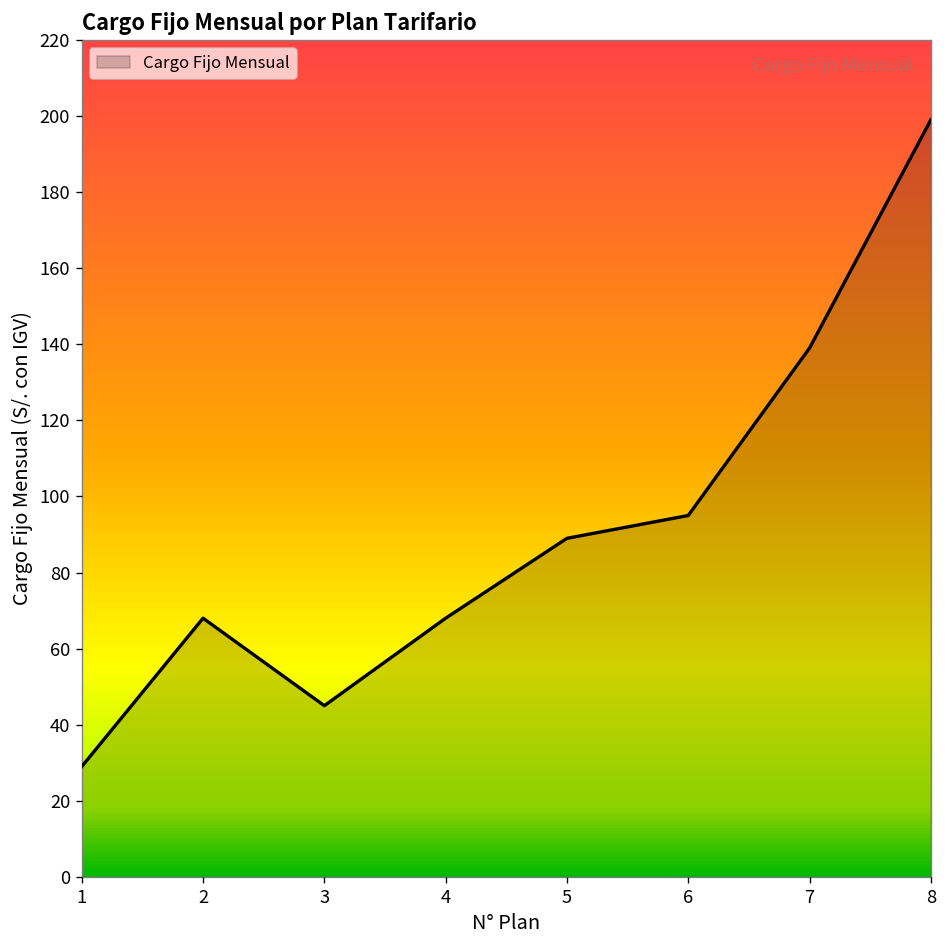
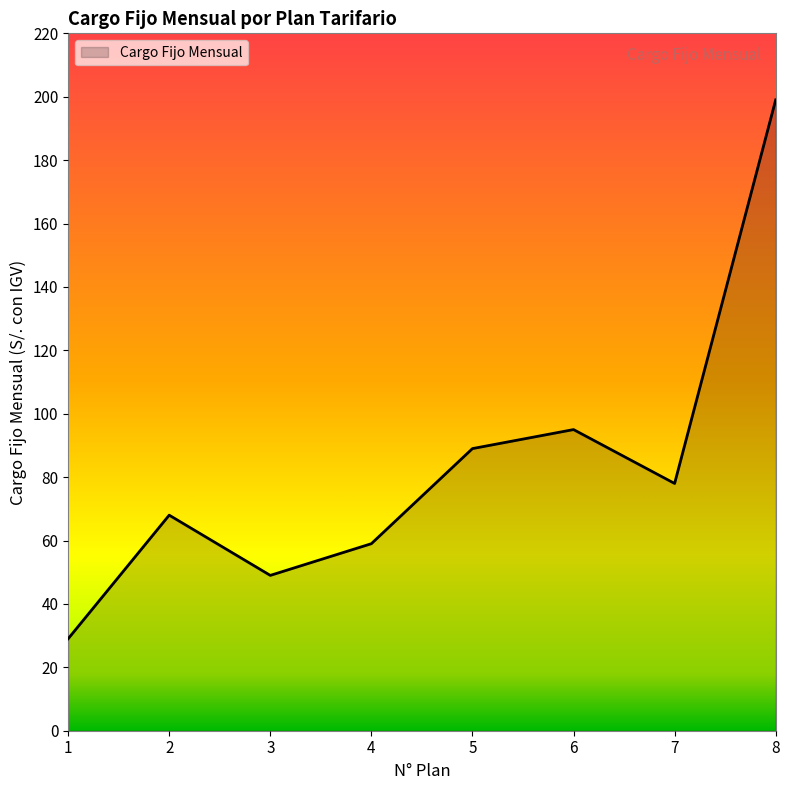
  {
    "1": 29,
    "2": 68,
-   "3": 45,
-   "4": 68,
+   "3": 49,
+   "4": 59,
    "5": 89,
    "6": 95,
-   "7": 139,
+   "7": 78,
    "8": 199
  }
